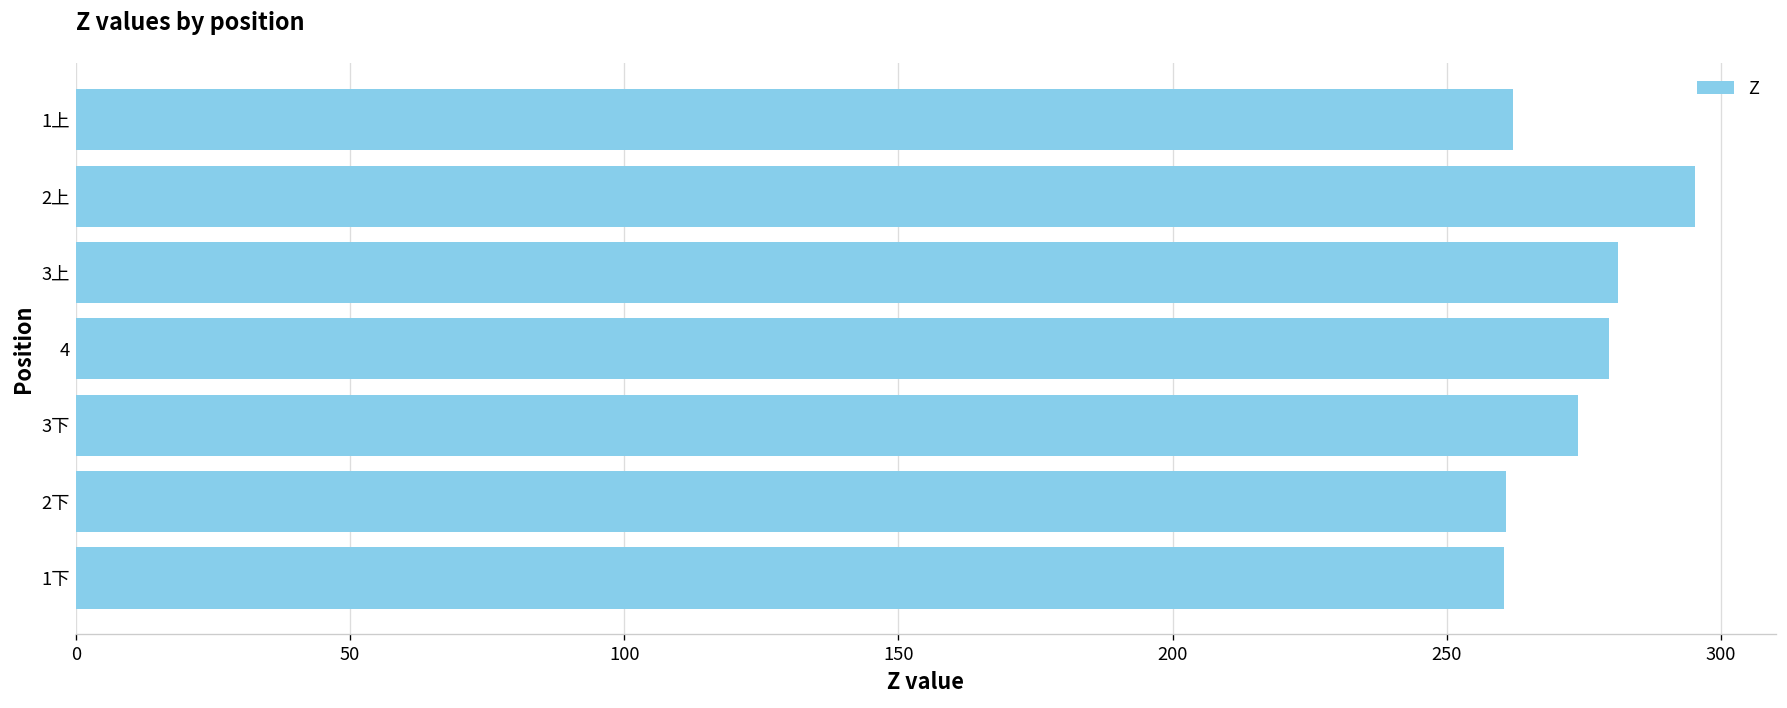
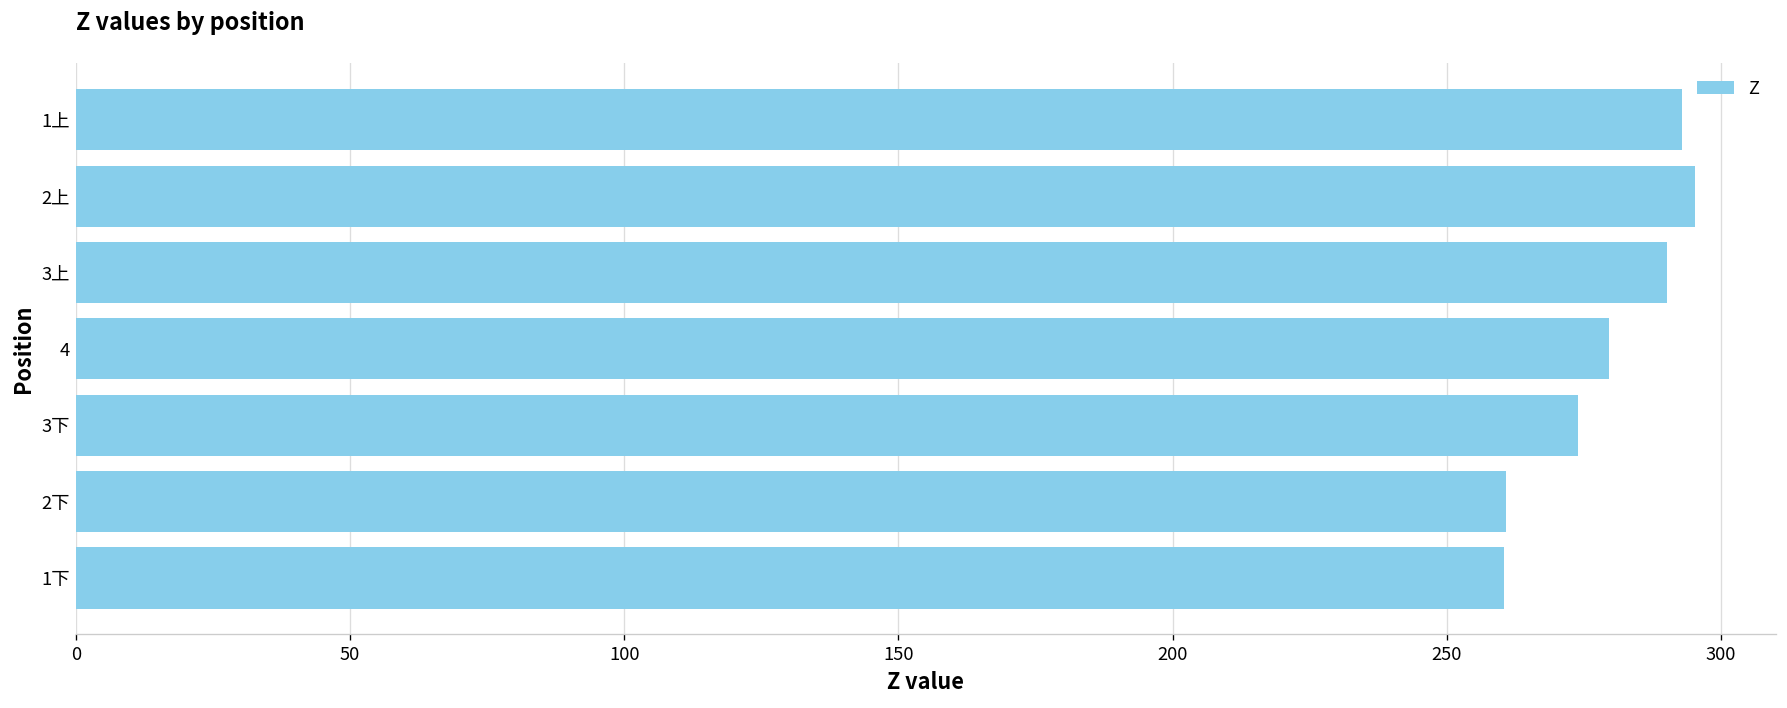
  {
-   "1上": 262,
+   "1上": 293,
    "2上": 295,
-   "3上": 281,
+   "3上": 290,
    "4": 280,
    "3下": 274,
    "2下": 261,
    "1下": 260
  }
